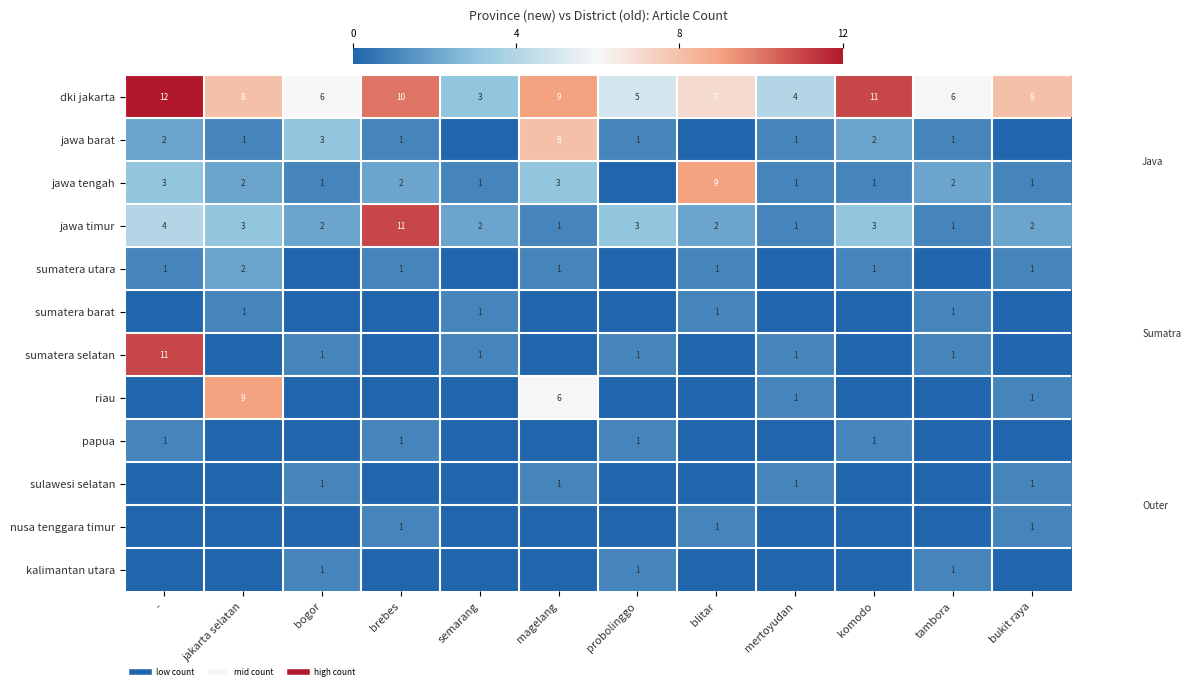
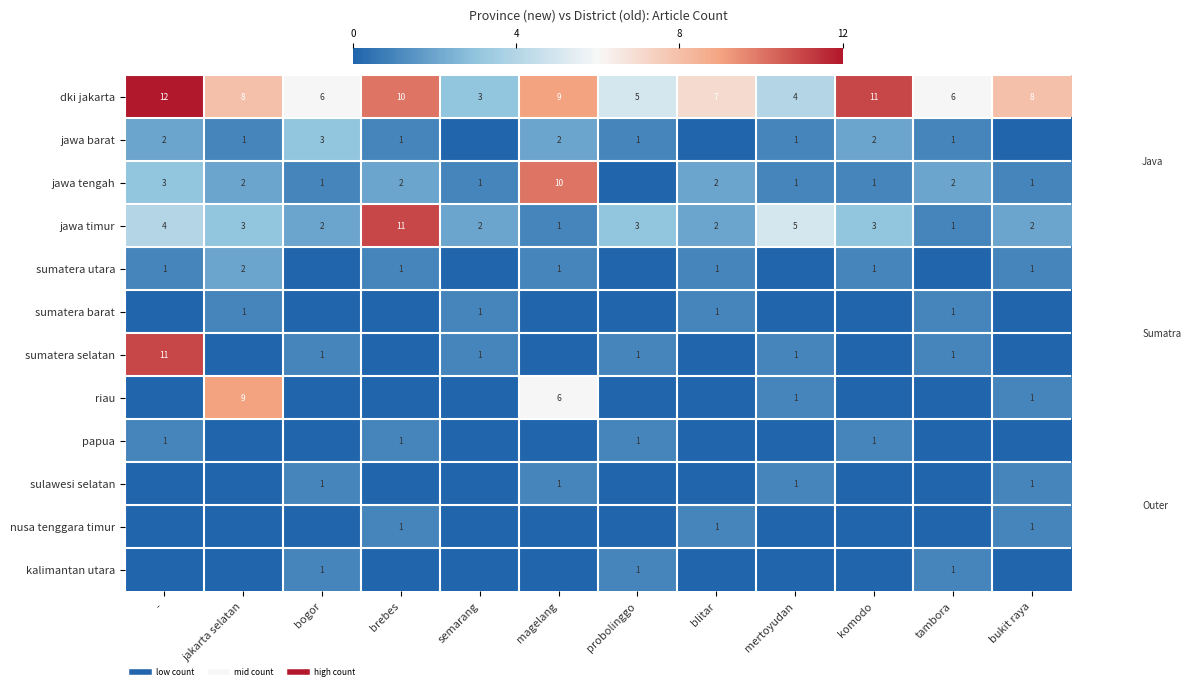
  {
    "dki jakarta": {
      "-": 12,
      "jakarta selatan": 8,
      "bogor": 6,
      "brebes": 10,
      "semarang": 3,
      "magelang": 9,
      "probolinggo": 5,
      "blitar": 7,
      "mertoyudan": 4,
      "komodo": 11,
      "tambora": 6,
      "bukit raya": 8
    },
    "jawa barat": {
      "-": 2,
      "jakarta selatan": 1,
      "bogor": 3,
      "brebes": 1,
-     "magelang": 8,
+     "magelang": 2,
      "probolinggo": 1,
      "mertoyudan": 1,
      "komodo": 2,
      "tambora": 1
    },
    "jawa tengah": {
      "-": 3,
      "jakarta selatan": 2,
      "bogor": 1,
      "brebes": 2,
      "semarang": 1,
-     "magelang": 3,
-     "blitar": 9,
+     "magelang": 10,
+     "blitar": 2,
      "mertoyudan": 1,
      "komodo": 1,
      "tambora": 2,
      "bukit raya": 1
    },
    "jawa timur": {
      "-": 4,
      "jakarta selatan": 3,
      "bogor": 2,
      "brebes": 11,
      "semarang": 2,
      "magelang": 1,
      "probolinggo": 3,
      "blitar": 2,
-     "mertoyudan": 1,
+     "mertoyudan": 5,
      "komodo": 3,
      "tambora": 1,
      "bukit raya": 2
    },
    "sumatera utara": {
      "-": 1,
      "jakarta selatan": 2,
      "brebes": 1,
      "magelang": 1,
      "blitar": 1,
      "komodo": 1,
      "bukit raya": 1
    },
    "sumatera barat": {
      "jakarta selatan": 1,
      "semarang": 1,
      "blitar": 1,
      "tambora": 1
    },
    "sumatera selatan": {
      "-": 11,
      "bogor": 1,
      "semarang": 1,
      "probolinggo": 1,
      "mertoyudan": 1,
      "tambora": 1
    },
    "riau": {
      "jakarta selatan": 9,
      "magelang": 6,
      "mertoyudan": 1,
      "bukit raya": 1
    },
    "papua": {
      "-": 1,
      "brebes": 1,
      "probolinggo": 1,
      "komodo": 1
    },
    "sulawesi selatan": {
      "bogor": 1,
      "magelang": 1,
      "mertoyudan": 1,
      "bukit raya": 1
    },
    "nusa tenggara timur": {
      "brebes": 1,
      "blitar": 1,
      "bukit raya": 1
    },
    "kalimantan utara": {
      "bogor": 1,
      "probolinggo": 1,
      "tambora": 1
    }
  }
